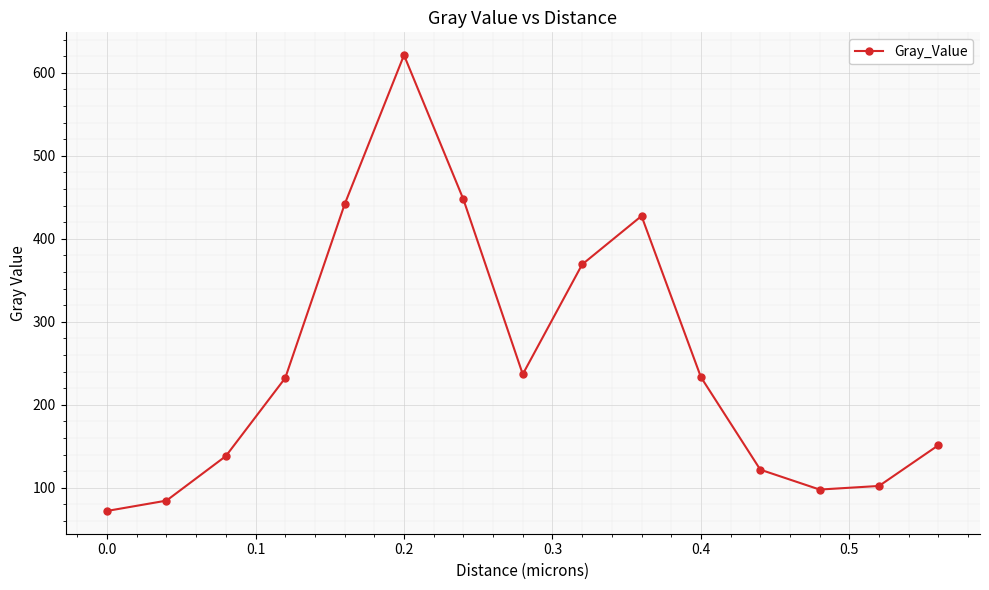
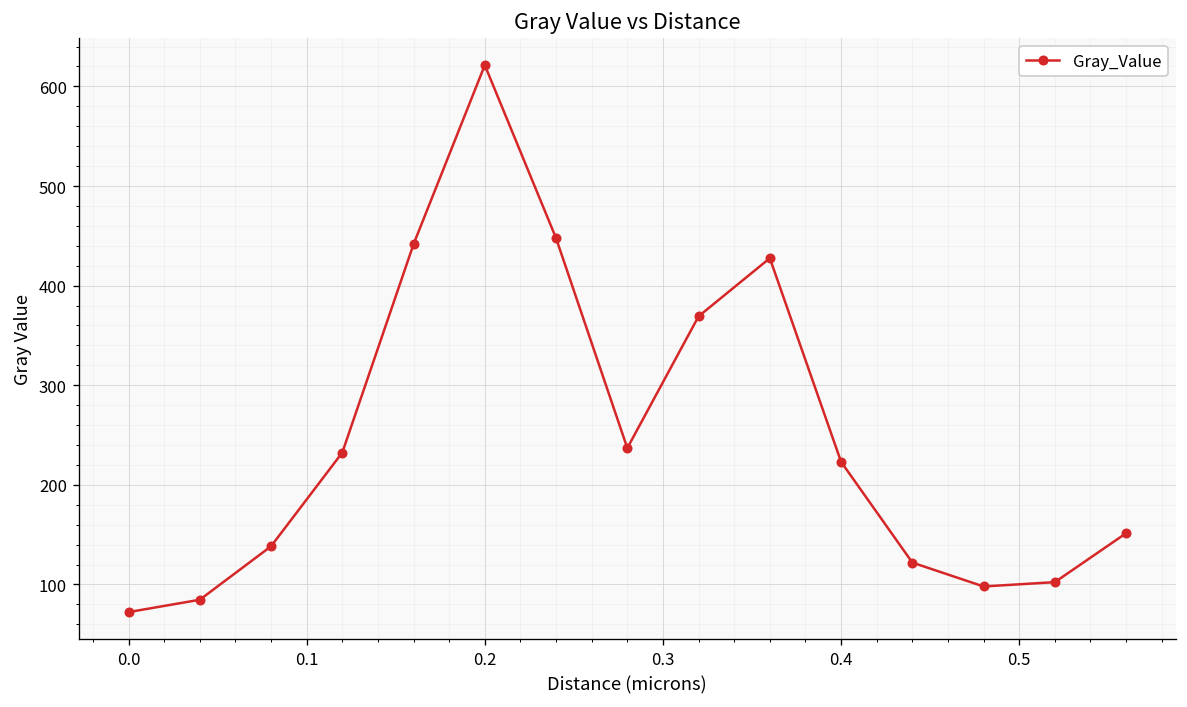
  {
    "0.0": 70,
    "0.2": 620,
-   "0.4": 230
+   "0.4": 220
  }
